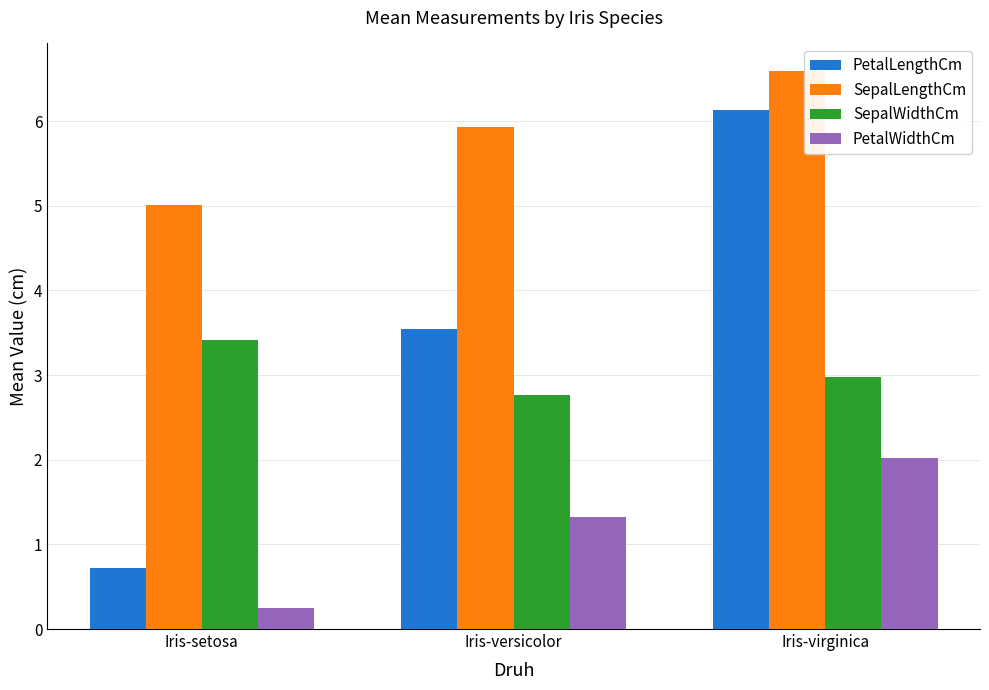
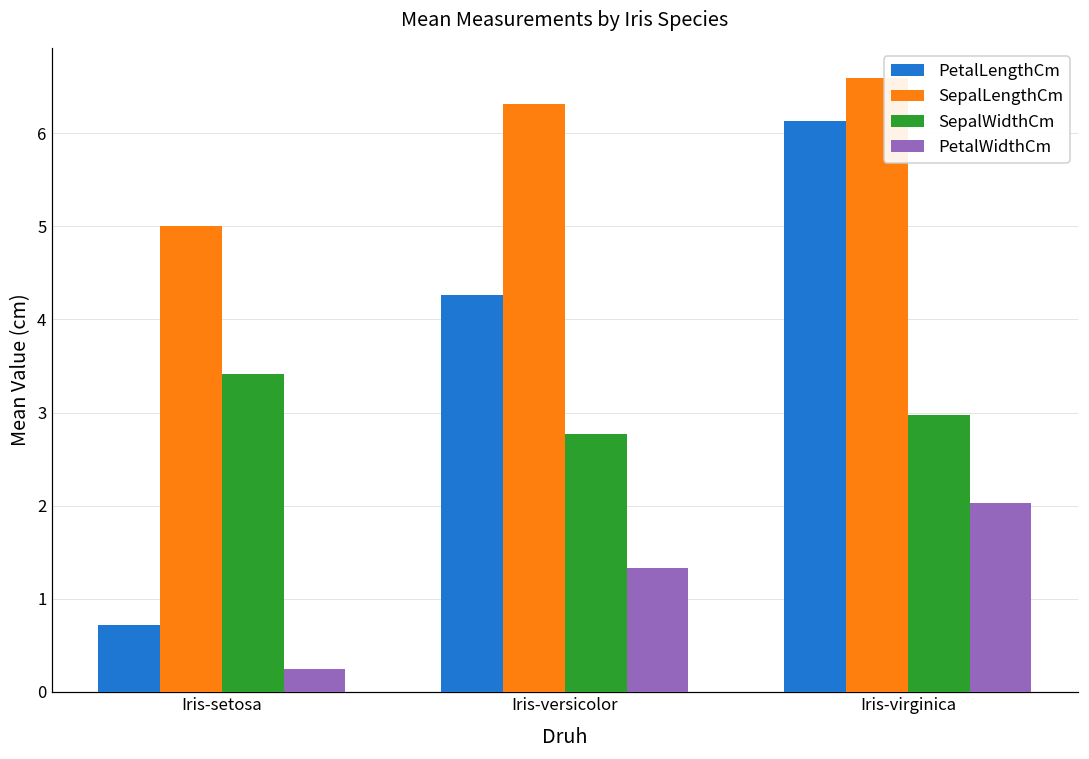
  {
    "PetalLengthCm": {
      "Iris-setosa": 0.7,
-     "Iris-versicolor": 3.5,
+     "Iris-versicolor": 4.3,
      "Iris-virginica": 6.1
    },
    "SepalLengthCm": {
      "Iris-setosa": 5.0,
-     "Iris-versicolor": 5.9,
+     "Iris-versicolor": 6.3,
      "Iris-virginica": 6.6
    },
    "SepalWidthCm": {
      "Iris-setosa": 3.4,
      "Iris-versicolor": 2.8,
      "Iris-virginica": 3.0
    },
    "PetalWidthCm": {
      "Iris-setosa": 0.2,
      "Iris-versicolor": 1.3,
      "Iris-virginica": 2.0
    }
  }
